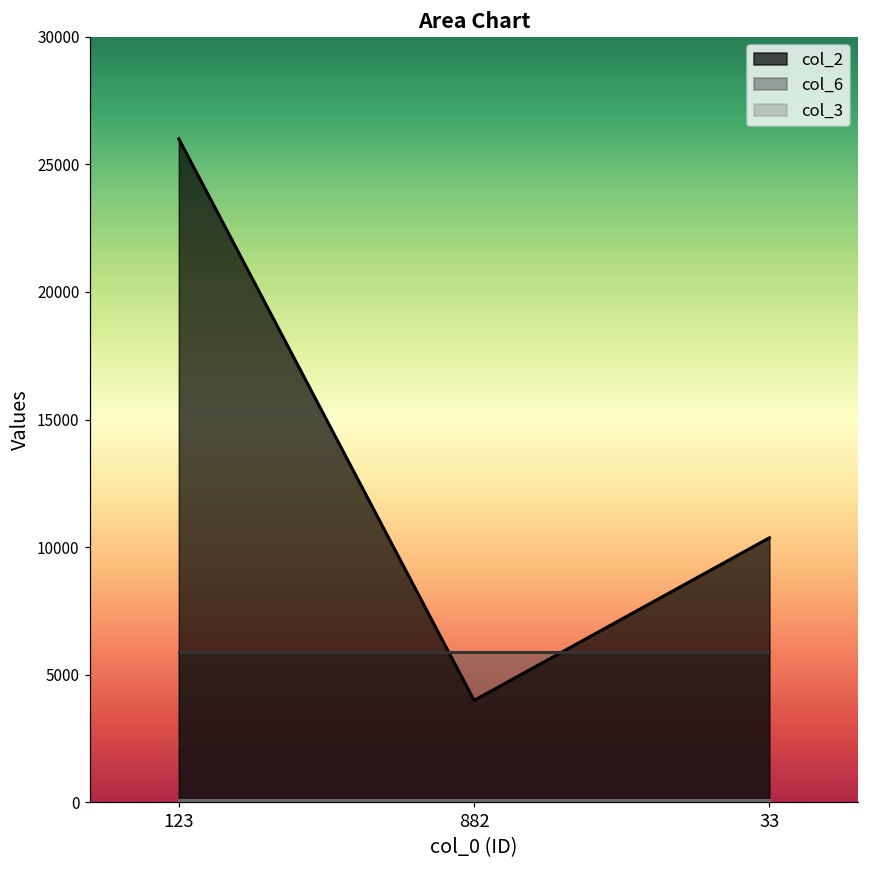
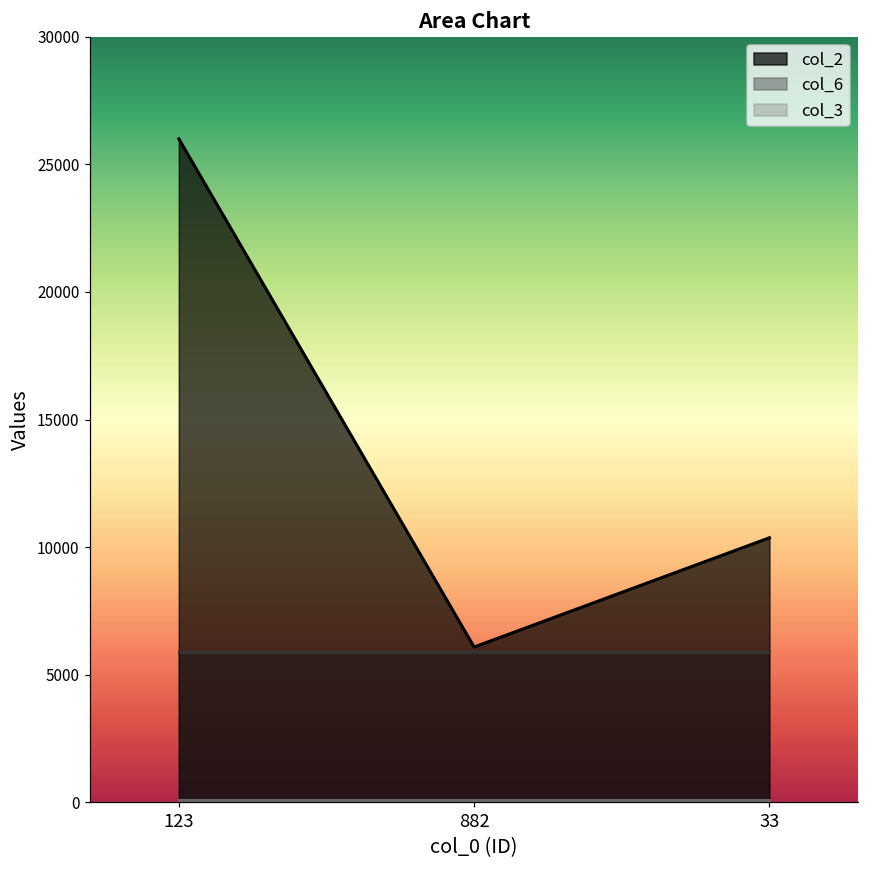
  {
    "col_2": {
      "123": 26000,
-     "882": 4000,
+     "882": 6100,
      "33": 10400
    },
    "col_6": {
      "123": 5900,
      "882": 5900,
      "33": 5900
    },
    "col_3": {
      "123": 100,
      "882": 100,
      "33": 100
    }
  }
